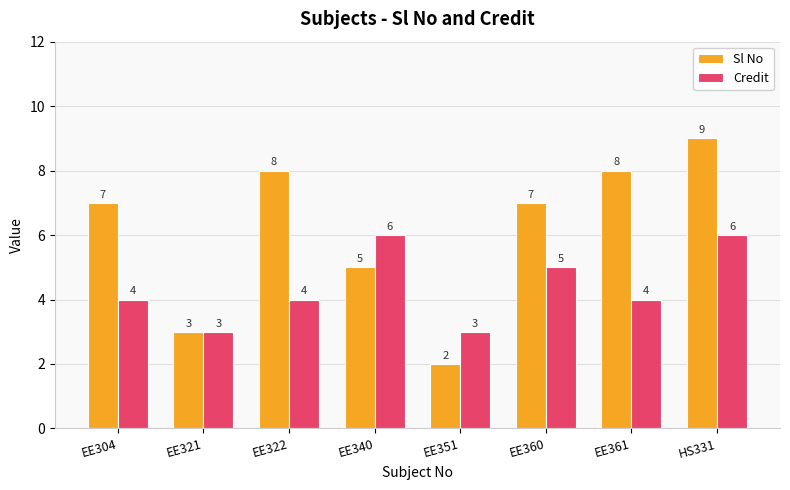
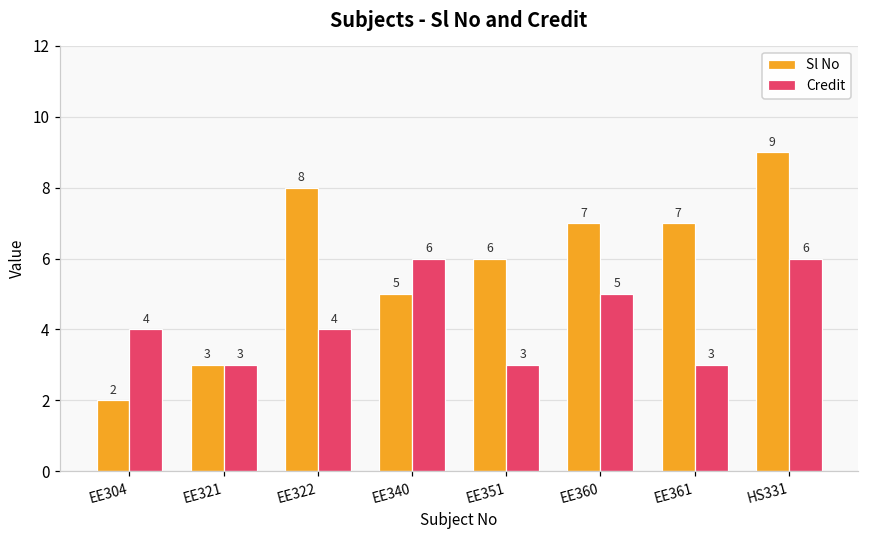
  {
    "Sl No": {
-     "EE304": 7,
+     "EE304": 2,
      "EE321": 3,
      "EE322": 8,
      "EE340": 5,
-     "EE351": 2,
+     "EE351": 6,
      "EE360": 7,
-     "EE361": 8,
+     "EE361": 7,
      "HS331": 9
    },
    "Credit": {
      "EE304": 4,
      "EE321": 3,
      "EE322": 4,
      "EE340": 6,
      "EE351": 3,
      "EE360": 5,
-     "EE361": 4,
+     "EE361": 3,
      "HS331": 6
    }
  }
